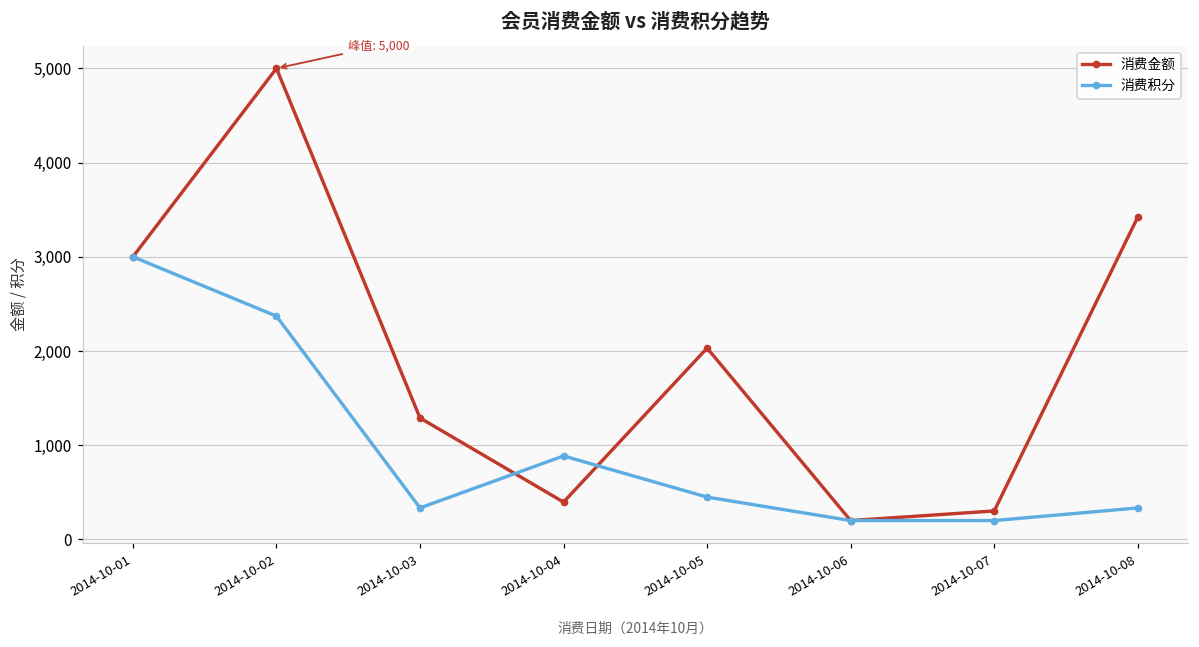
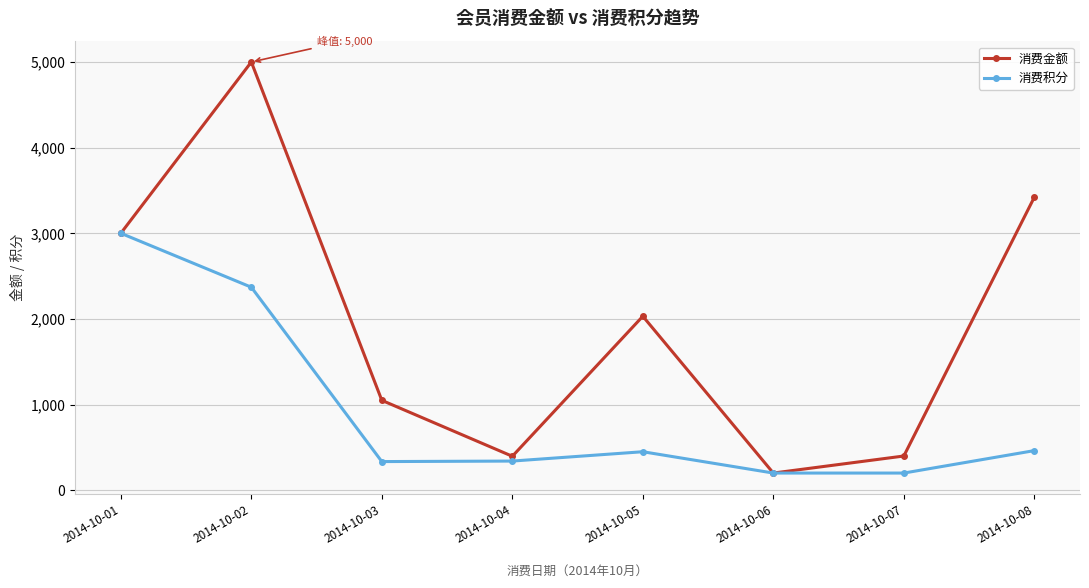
  {
    "消费金额": {
-     "2014-10-03": "1,300",
+     "2014-10-03": "1,000",
      "2014-10-04": "400",
      "2014-10-05": "2,000",
-     "2014-10-07": "300",
+     "2014-10-07": "400",
      "2014-10-08": "3,400"
    },
    "消费积分": {
      "2014-10-02": "2,400",
      "2014-10-03": "300",
-     "2014-10-04": "900",
+     "2014-10-04": "300",
      "2014-10-05": "400",
      "2014-10-07": "200",
-     "2014-10-08": "300"
+     "2014-10-08": "500"
    }
  }
